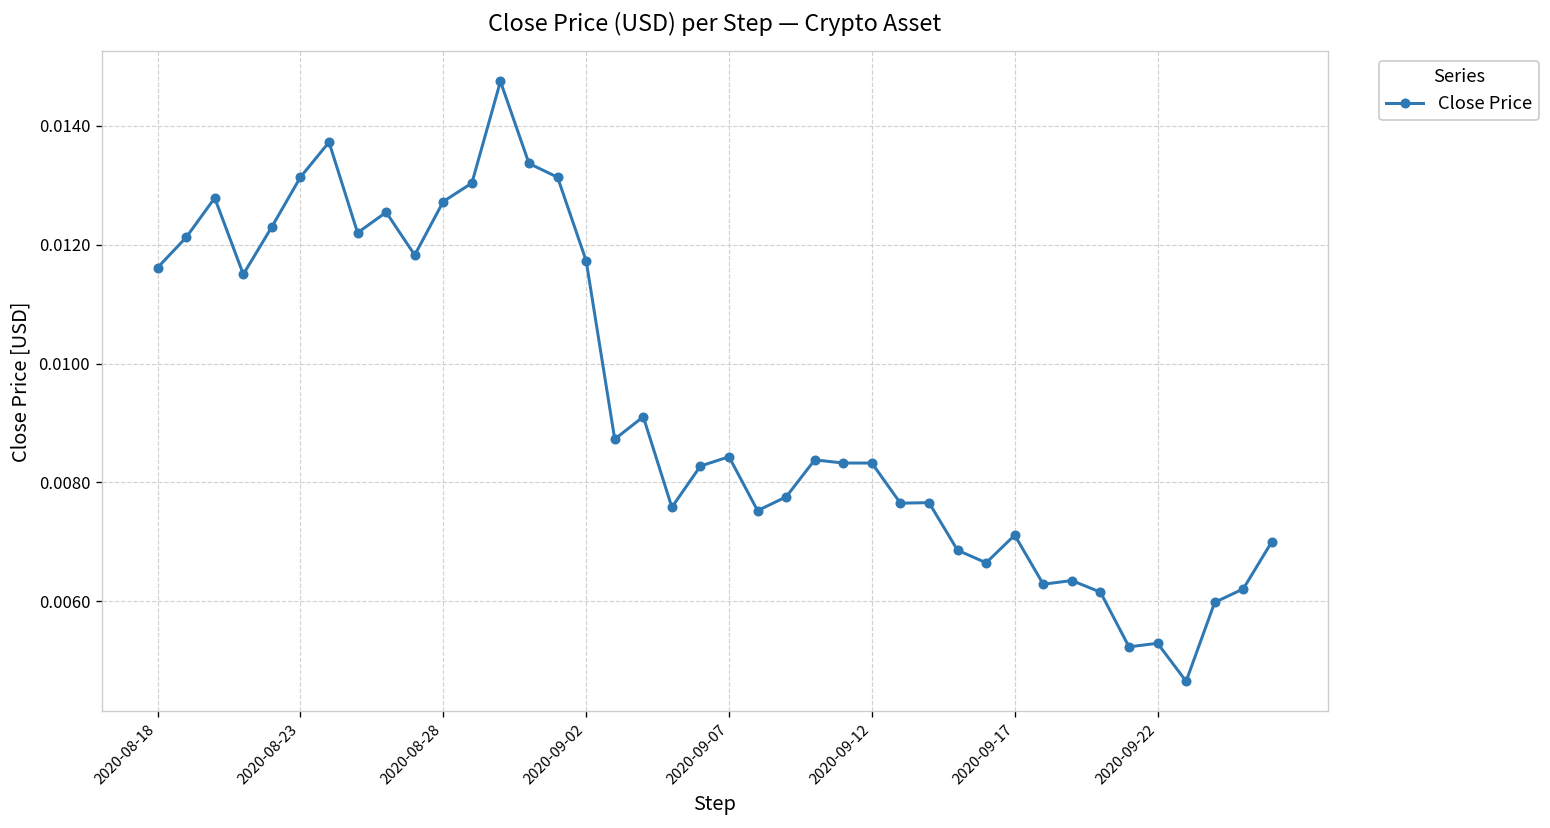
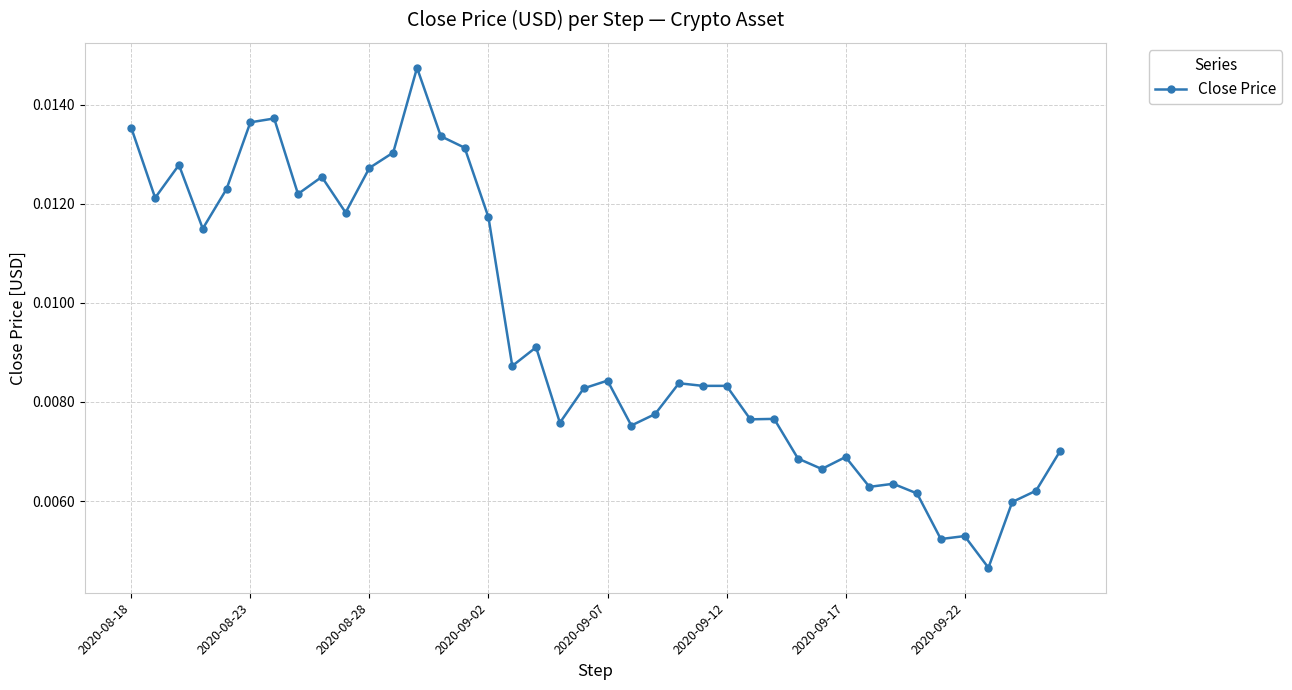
  {
-   "2020-08-18": 0.0116,
-   "2020-08-23": 0.0131,
+   "2020-08-18": 0.0135,
+   "2020-08-23": 0.0136,
    "2020-08-28": 0.0127,
    "2020-09-02": 0.0117,
    "2020-09-07": 0.0084,
    "2020-09-12": 0.0083,
-   "2020-09-17": 0.0071,
+   "2020-09-17": 0.0069,
    "2020-09-22": 0.0053
  }
